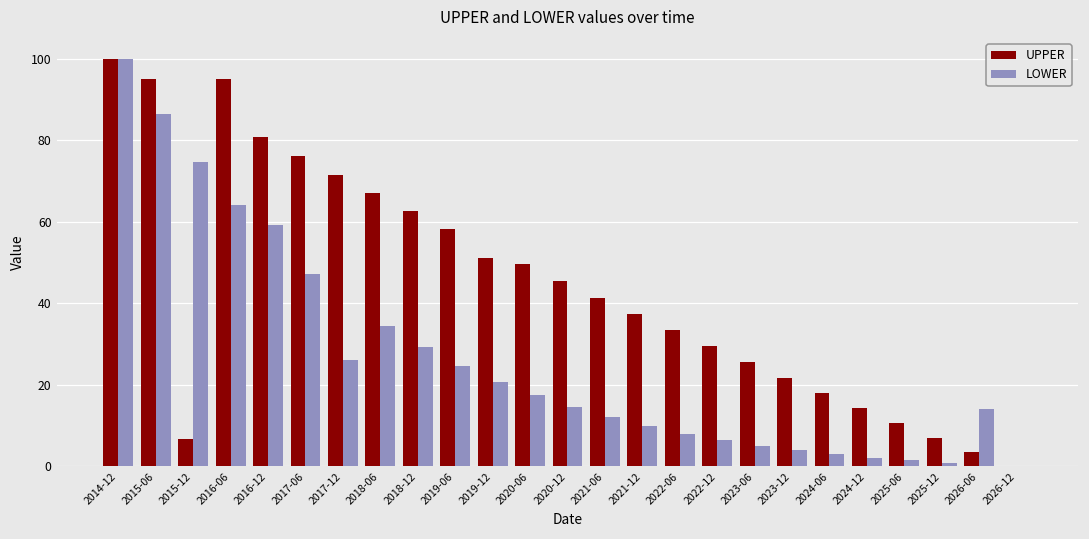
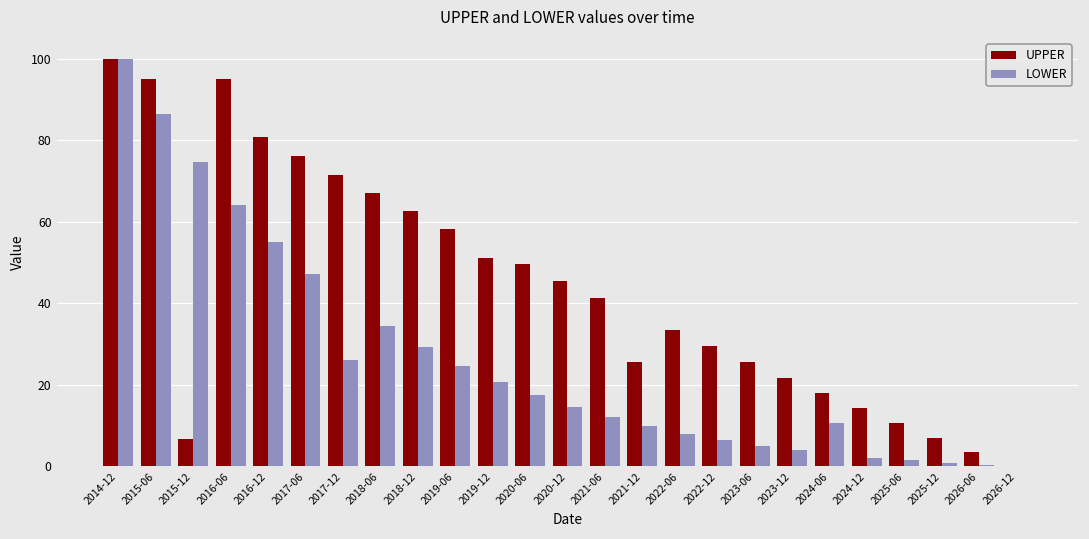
  {
    "UPPER": {
      "2014-12": 100,
      "2015-06": 95,
      "2015-12": 7,
      "2016-06": 95,
      "2016-12": 81,
      "2017-06": 76,
      "2017-12": 72,
      "2018-06": 67,
      "2018-12": 63,
      "2019-06": 58,
      "2019-12": 51,
      "2020-06": 50,
      "2020-12": 45,
      "2021-06": 41,
-     "2021-12": 37,
+     "2021-12": 26,
      "2022-06": 33,
      "2022-12": 29,
      "2023-06": 26,
      "2023-12": 22,
      "2024-06": 18,
      "2024-12": 14,
      "2025-06": 11,
      "2025-12": 7,
      "2026-06": 3,
      "2026-12": 0
    },
    "LOWER": {
      "2014-12": 100,
      "2015-06": 86,
      "2015-12": 75,
      "2016-06": 64,
-     "2016-12": 59,
+     "2016-12": 55,
      "2017-06": 47,
      "2017-12": 26,
      "2018-06": 34,
      "2018-12": 29,
      "2019-06": 25,
      "2019-12": 21,
      "2020-06": 17,
      "2020-12": 14,
      "2021-06": 12,
      "2021-12": 10,
      "2022-06": 8,
      "2022-12": 6,
      "2023-06": 5,
      "2023-12": 4,
-     "2024-06": 3,
+     "2024-06": 11,
      "2024-12": 2,
      "2025-06": 1,
      "2025-12": 1,
-     "2026-06": 14,
+     "2026-06": 0,
      "2026-12": 0
    }
  }
